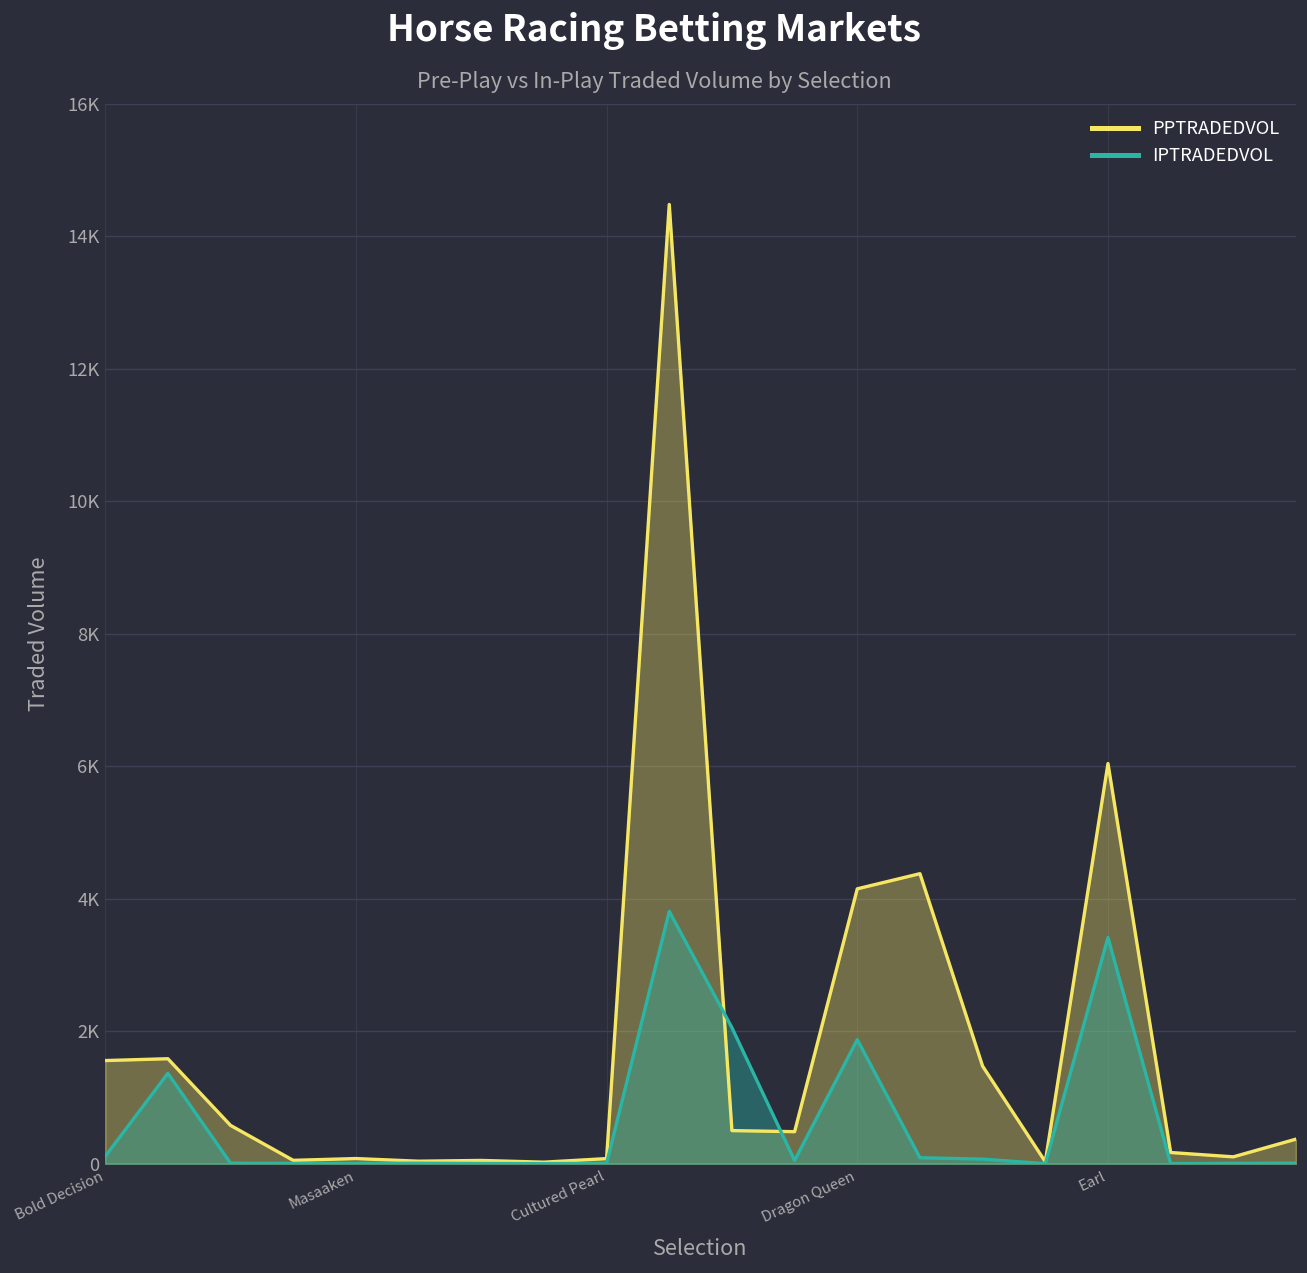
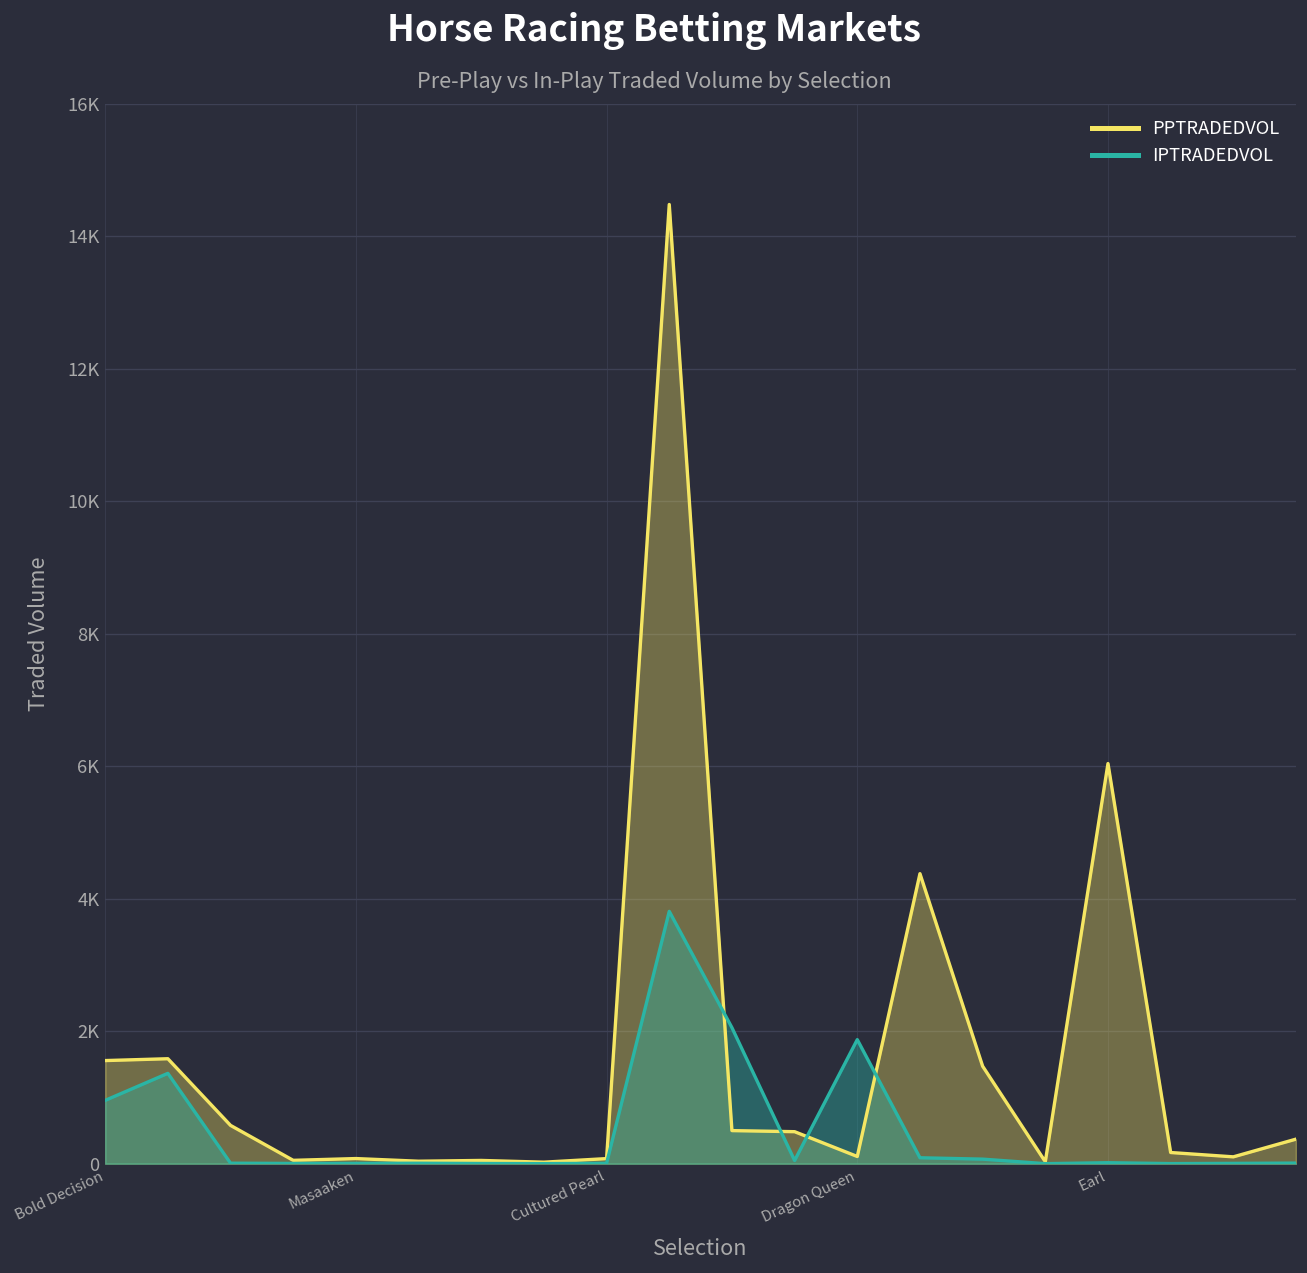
  {
    "PPTRADEDVOL": {
      "Bold Decision": 1600,
      "Masaaken": 100,
      "Cultured Pearl": 100,
-     "Dragon Queen": 4100,
+     "Dragon Queen": 100,
      "Earl": 6000
    },
    "IPTRADEDVOL": {
-     "Bold Decision": 100,
+     "Bold Decision": 1000,
      "Masaaken": 0,
      "Cultured Pearl": 0,
      "Dragon Queen": 1900,
-     "Earl": 3400
+     "Earl": 0
    }
  }
